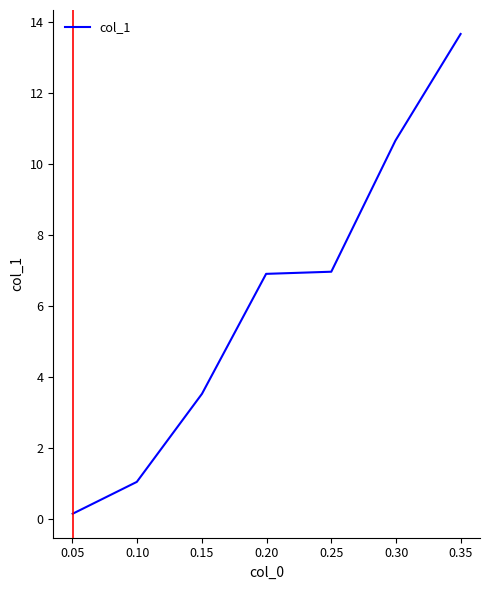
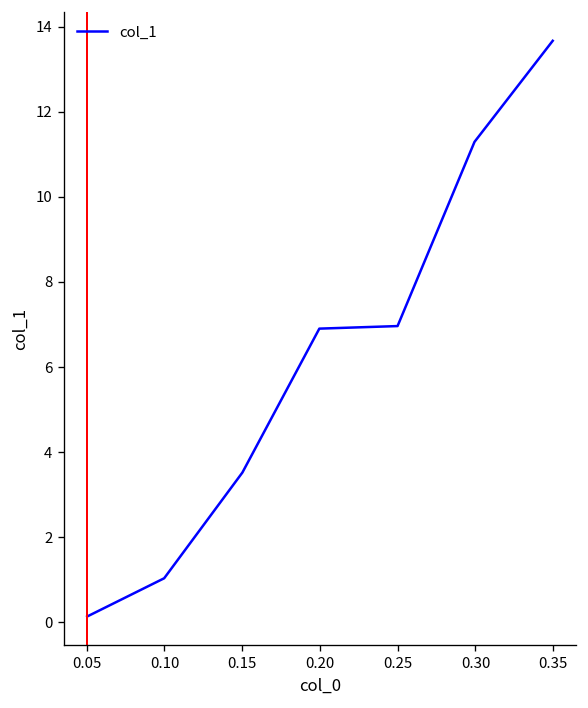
  {
    "0.05": 0.1,
    "0.10": 1.0,
    "0.15": 3.5,
    "0.20": 6.9,
    "0.25": 7.0,
-   "0.30": 10.7,
+   "0.30": 11.3,
    "0.35": 13.7
  }
